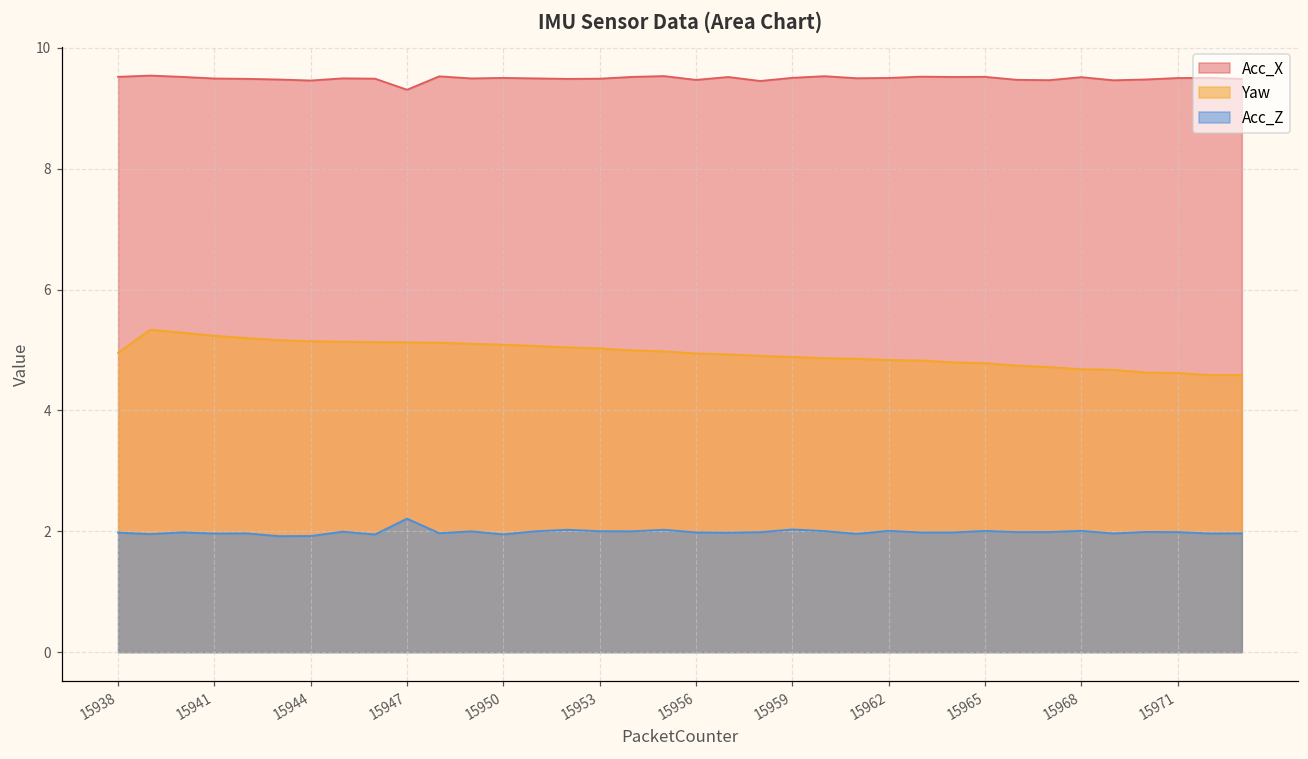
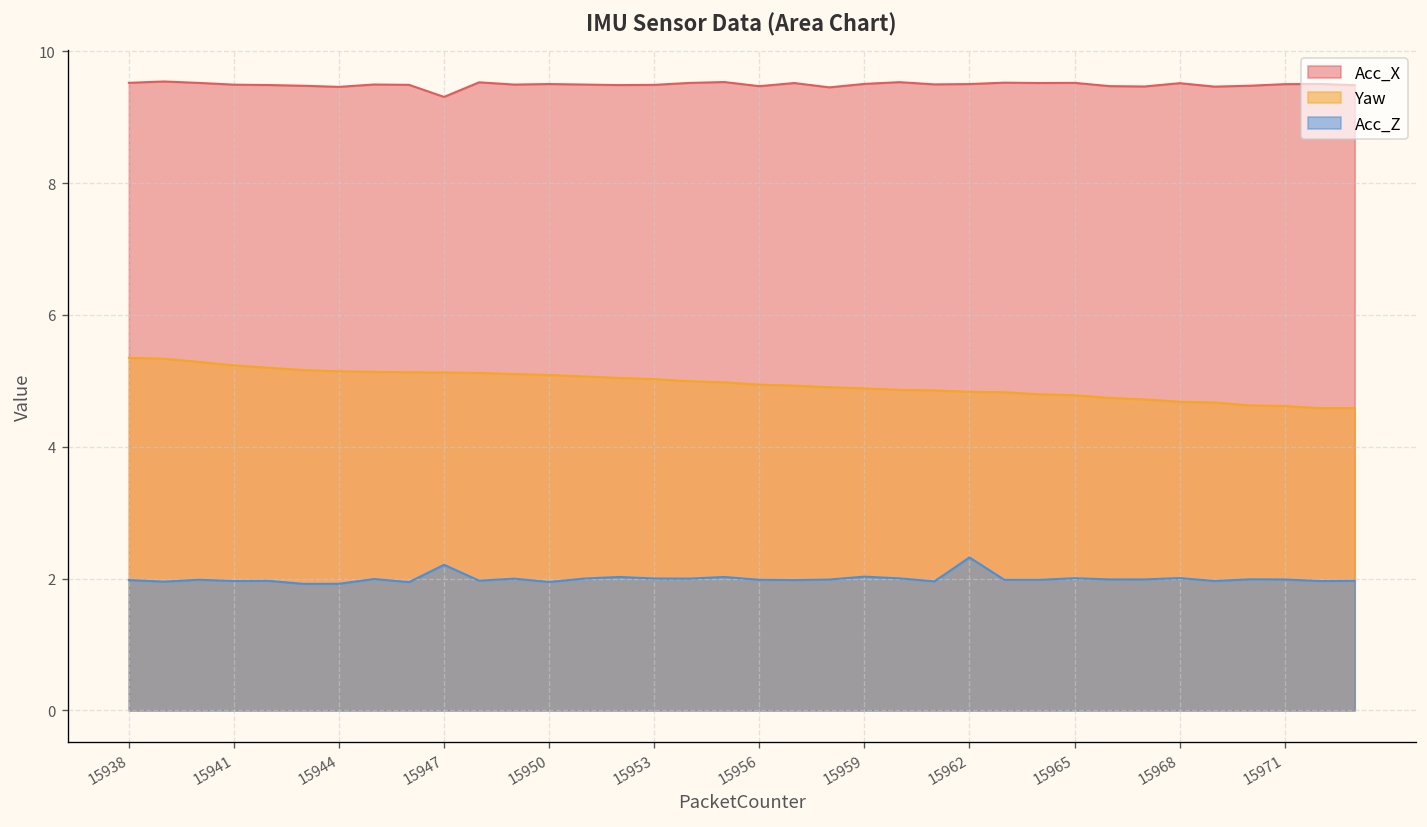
  {
    "Acc_X": {
      "15938": 9.5,
      "15941": 9.5,
      "15944": 9.5,
      "15947": 9.3,
      "15950": 9.5,
      "15953": 9.5,
      "15956": 9.5,
      "15959": 9.5,
      "15962": 9.5,
      "15965": 9.5,
      "15968": 9.5,
      "15971": 9.5
    },
    "Yaw": {
-     "15938": 5.0,
+     "15938": 5.3,
      "15941": 5.2,
      "15944": 5.1,
      "15947": 5.1,
      "15950": 5.1,
      "15953": 5.0,
      "15956": 4.9,
      "15959": 4.9,
      "15962": 4.8,
      "15965": 4.8,
      "15968": 4.7,
      "15971": 4.6
    },
    "Acc_Z": {
      "15938": 2.0,
      "15941": 2.0,
      "15944": 1.9,
      "15947": 2.2,
      "15950": 1.9,
      "15953": 2.0,
      "15956": 2.0,
      "15959": 2.0,
-     "15962": 2.0,
+     "15962": 2.3,
      "15965": 2.0,
      "15968": 2.0,
      "15971": 2.0
    }
  }
